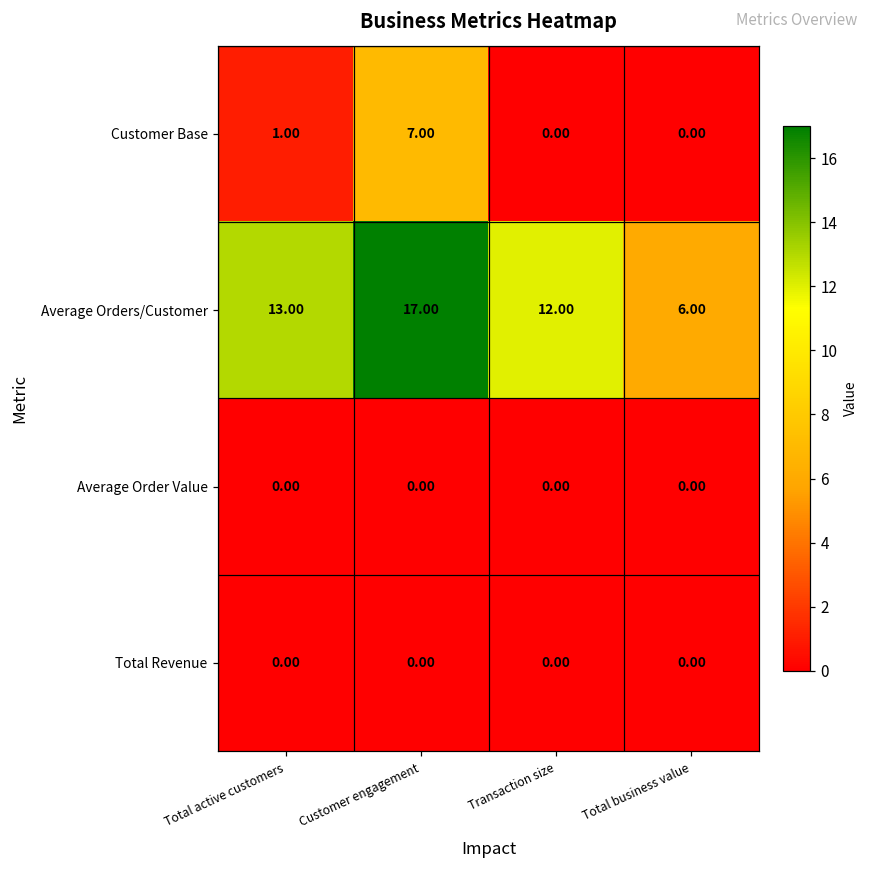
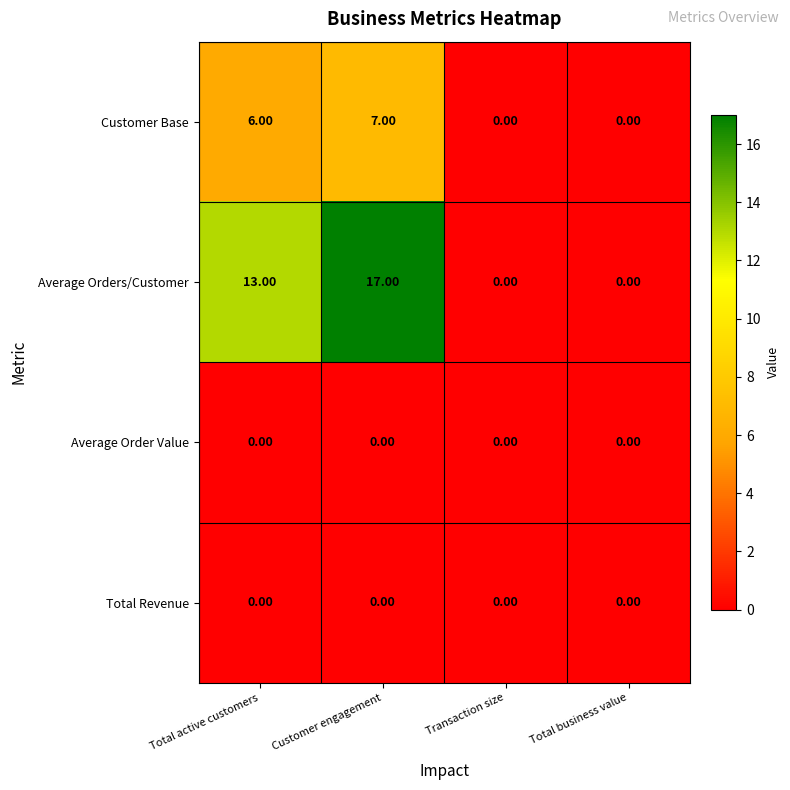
  {
    "Customer Base": {
-     "Total active customers": 1.00,
+     "Total active customers": 6.00,
      "Customer engagement": 7.00,
      "Transaction size": 0.00,
      "Total business value": 0.00
    },
    "Average Orders/Customer": {
      "Total active customers": 13.00,
      "Customer engagement": 17.00,
-     "Transaction size": 12.00,
-     "Total business value": 6.00
+     "Transaction size": 0.00,
+     "Total business value": 0.00
    },
    "Average Order Value": {
      "Total active customers": 0.00,
      "Customer engagement": 0.00,
      "Transaction size": 0.00,
      "Total business value": 0.00
    },
    "Total Revenue": {
      "Total active customers": 0.00,
      "Customer engagement": 0.00,
      "Transaction size": 0.00,
      "Total business value": 0.00
    }
  }
